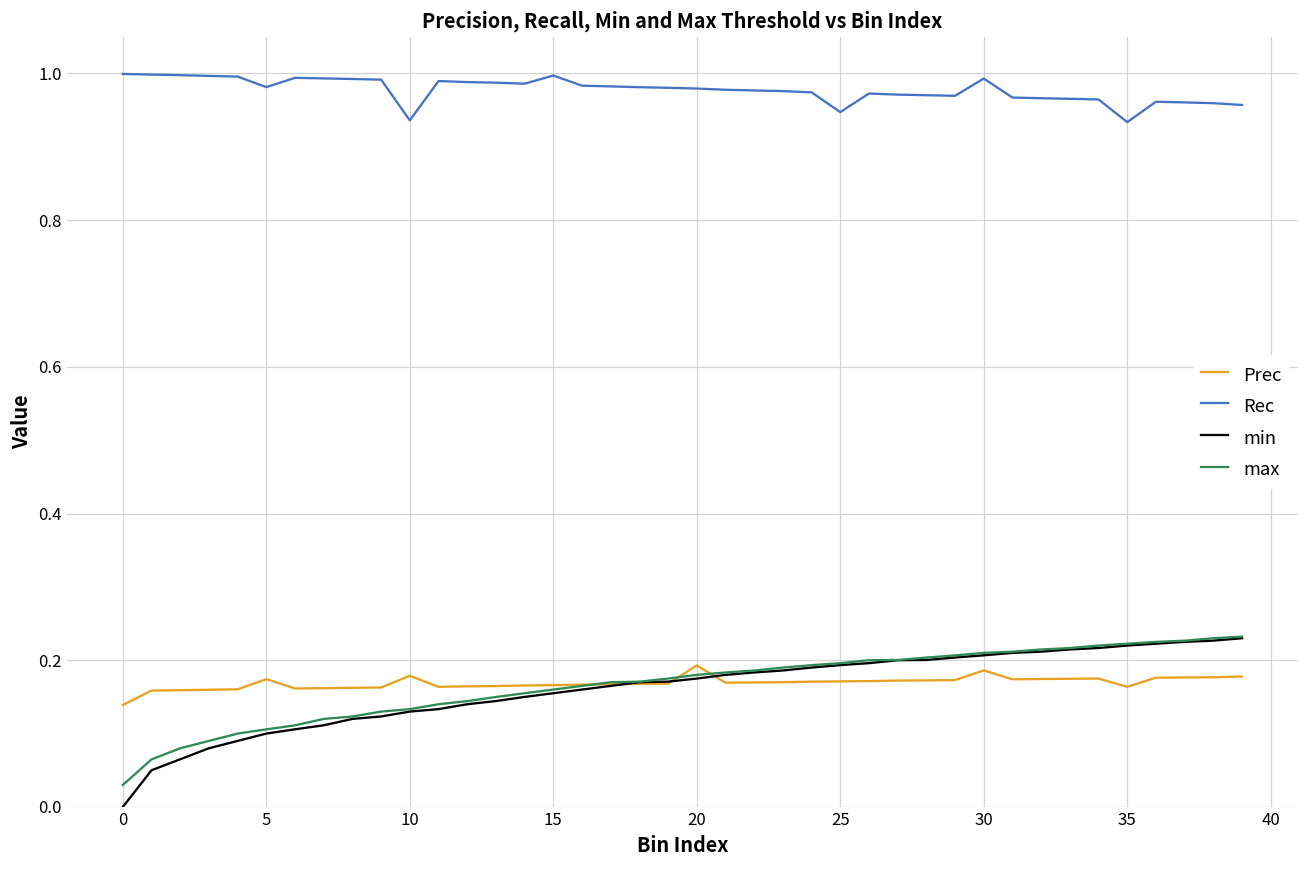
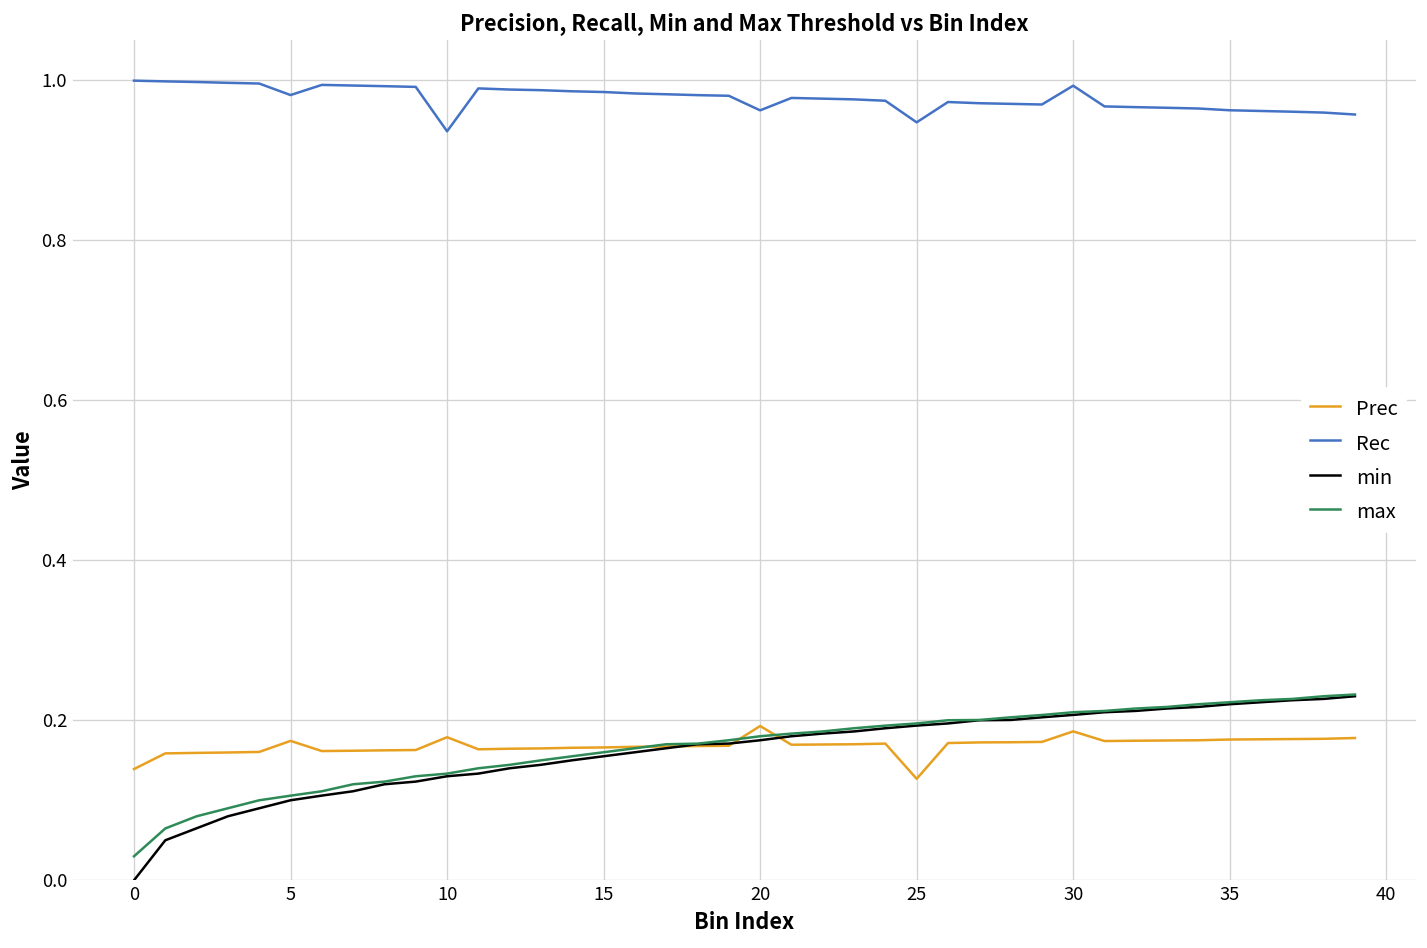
  {
    "Prec": {
      "0": 0.14,
      "5": 0.17,
      "10": 0.18,
      "15": 0.17,
      "20": 0.19,
-     "25": 0.17,
+     "25": 0.13,
      "30": 0.19,
-     "35": 0.16
+     "35": 0.18
    },
    "Rec": {
      "0": 1.00,
      "5": 0.98,
      "10": 0.94,
-     "15": 1.00,
-     "20": 0.98,
+     "15": 0.99,
+     "20": 0.96,
      "25": 0.95,
      "30": 0.99,
-     "35": 0.93
+     "35": 0.96
    },
    "min": {
      "0": 0.00,
      "5": 0.10,
      "15": 0.16,
      "20": 0.18
    },
    "max": {
      "0": 0.03,
      "5": 0.11,
      "15": 0.16,
      "20": 0.18
    }
  }
